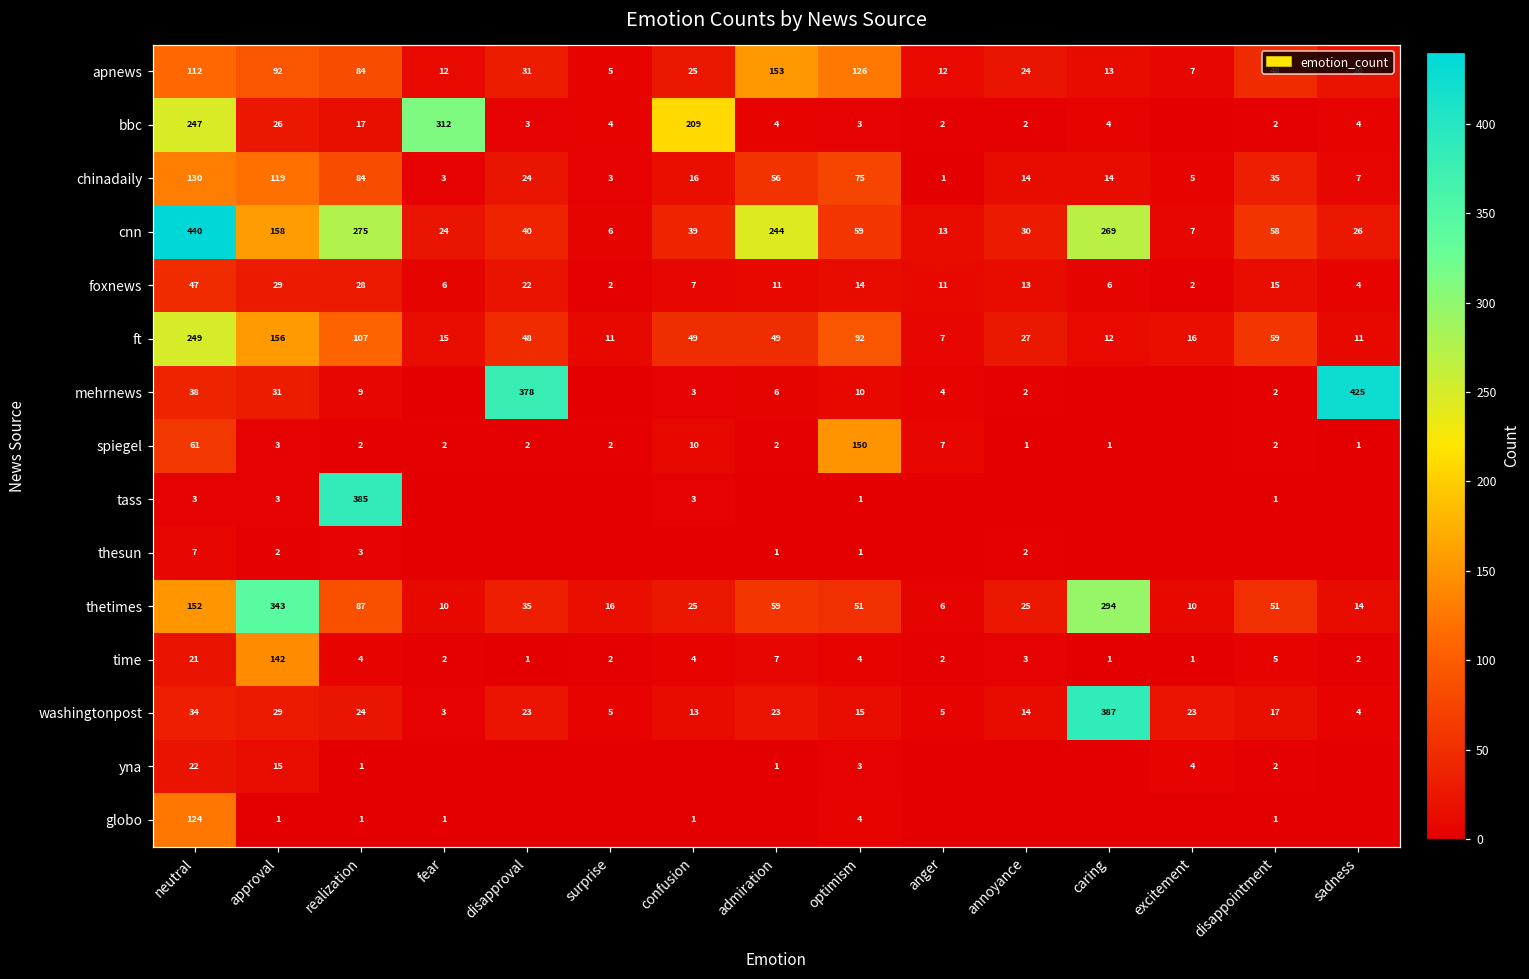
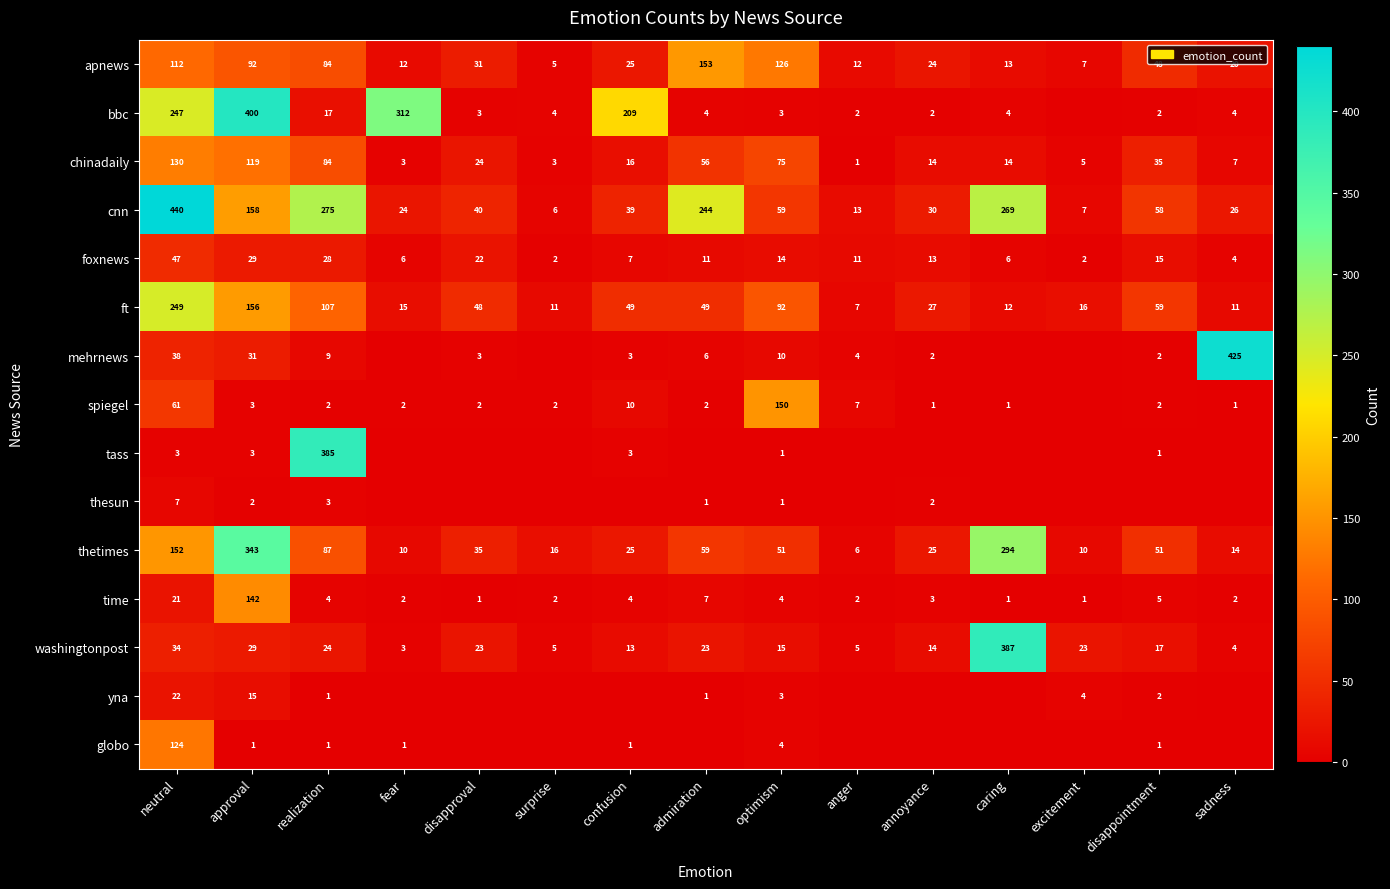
  {
    "apnews": {
      "neutral": 112,
      "approval": 92,
      "realization": 84,
      "fear": 12,
      "disapproval": 31,
      "surprise": 5,
      "confusion": 25,
      "admiration": 153,
      "optimism": 126,
      "anger": 12,
      "annoyance": 24,
      "caring": 13,
      "excitement": 7
    },
    "bbc": {
      "neutral": 247,
-     "approval": 26,
+     "approval": 400,
      "realization": 17,
      "fear": 312,
      "disapproval": 3,
      "surprise": 4,
      "confusion": 209,
      "admiration": 4,
      "optimism": 3,
      "anger": 2,
      "annoyance": 2,
      "caring": 4,
      "disappointment": 2,
      "sadness": 4
    },
    "chinadaily": {
      "neutral": 130,
      "approval": 119,
      "realization": 84,
      "fear": 3,
      "disapproval": 24,
      "surprise": 3,
      "confusion": 16,
      "admiration": 56,
      "optimism": 75,
      "anger": 1,
      "annoyance": 14,
      "caring": 14,
      "excitement": 5,
      "disappointment": 35,
      "sadness": 7
    },
    "cnn": {
      "neutral": 440,
      "approval": 158,
      "realization": 275,
      "fear": 24,
      "disapproval": 40,
      "surprise": 6,
      "confusion": 39,
      "admiration": 244,
      "optimism": 59,
      "anger": 13,
      "annoyance": 30,
      "caring": 269,
      "excitement": 7,
      "disappointment": 58,
      "sadness": 26
    },
    "foxnews": {
      "neutral": 47,
      "approval": 29,
      "realization": 28,
      "fear": 6,
      "disapproval": 22,
      "surprise": 2,
      "confusion": 7,
      "admiration": 11,
      "optimism": 14,
      "anger": 11,
      "annoyance": 13,
      "caring": 6,
      "excitement": 2,
      "disappointment": 15,
      "sadness": 4
    },
    "ft": {
      "neutral": 249,
      "approval": 156,
      "realization": 107,
      "fear": 15,
      "disapproval": 48,
      "surprise": 11,
      "confusion": 49,
      "admiration": 49,
      "optimism": 92,
      "anger": 7,
      "annoyance": 27,
      "caring": 12,
      "excitement": 16,
      "disappointment": 59,
      "sadness": 11
    },
    "mehrnews": {
      "neutral": 38,
      "approval": 31,
      "realization": 9,
-     "disapproval": 378,
+     "disapproval": 3,
      "confusion": 3,
      "admiration": 6,
      "optimism": 10,
      "anger": 4,
      "annoyance": 2,
      "disappointment": 2,
      "sadness": 425
    },
    "spiegel": {
      "neutral": 61,
      "approval": 3,
      "realization": 2,
      "fear": 2,
      "disapproval": 2,
      "surprise": 2,
      "confusion": 10,
      "admiration": 2,
      "optimism": 150,
      "anger": 7,
      "annoyance": 1,
      "caring": 1,
      "disappointment": 2,
      "sadness": 1
    },
    "tass": {
      "neutral": 3,
      "approval": 3,
      "realization": 385,
      "confusion": 3,
      "optimism": 1,
      "disappointment": 1
    },
    "thesun": {
      "neutral": 7,
      "approval": 2,
      "realization": 3,
      "admiration": 1,
      "optimism": 1,
      "annoyance": 2
    },
    "thetimes": {
      "neutral": 152,
      "approval": 343,
      "realization": 87,
      "fear": 10,
      "disapproval": 35,
      "surprise": 16,
      "confusion": 25,
      "admiration": 59,
      "optimism": 51,
      "anger": 6,
      "annoyance": 25,
      "caring": 294,
      "excitement": 10,
      "disappointment": 51,
      "sadness": 14
    },
    "time": {
      "neutral": 21,
      "approval": 142,
      "realization": 4,
      "fear": 2,
      "disapproval": 1,
      "surprise": 2,
      "confusion": 4,
      "admiration": 7,
      "optimism": 4,
      "anger": 2,
      "annoyance": 3,
      "caring": 1,
      "excitement": 1,
      "disappointment": 5,
      "sadness": 2
    },
    "washingtonpost": {
      "neutral": 34,
      "approval": 29,
      "realization": 24,
      "fear": 3,
      "disapproval": 23,
      "surprise": 5,
      "confusion": 13,
      "admiration": 23,
      "optimism": 15,
      "anger": 5,
      "annoyance": 14,
      "caring": 387,
      "excitement": 23,
      "disappointment": 17,
      "sadness": 4
    },
    "yna": {
      "neutral": 22,
      "approval": 15,
      "realization": 1,
      "admiration": 1,
      "optimism": 3,
      "excitement": 4,
      "disappointment": 2
    },
    "globo": {
      "neutral": 124,
      "approval": 1,
      "realization": 1,
      "fear": 1,
      "confusion": 1,
      "optimism": 4,
      "disappointment": 1
    }
  }
